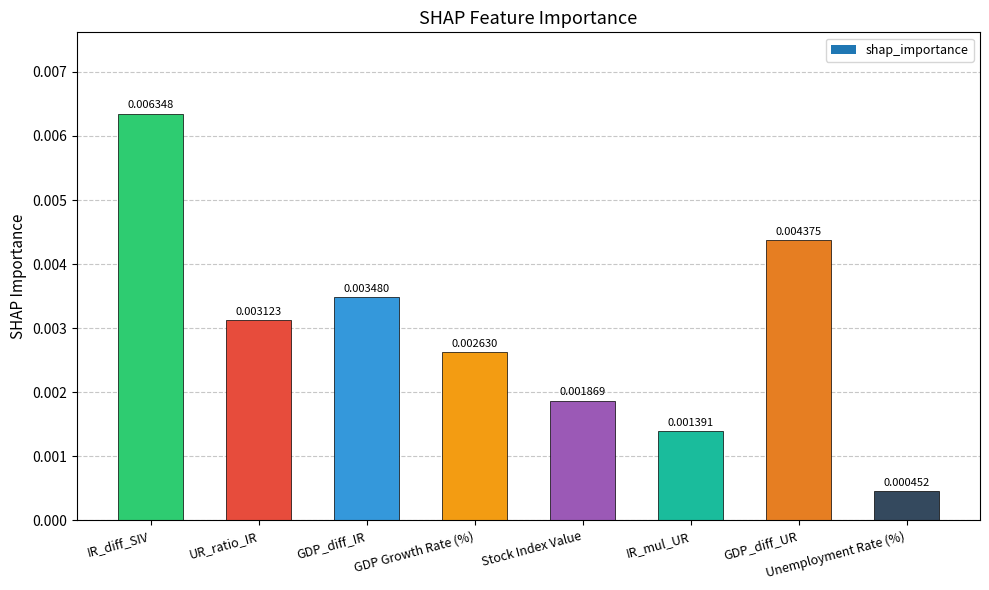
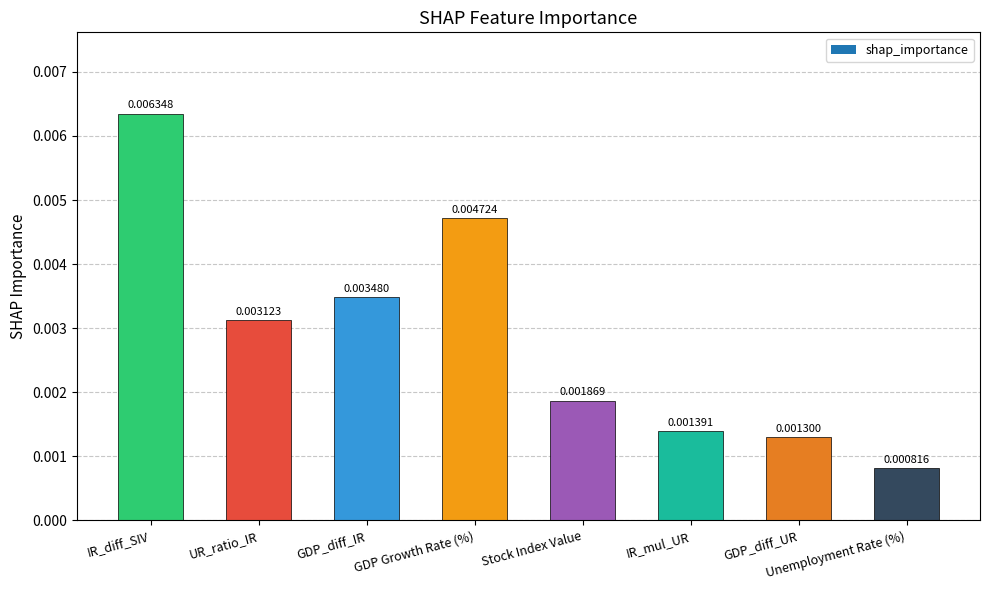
  {
    "IR_diff_SIV": 0.006348,
    "UR_ratio_IR": 0.003123,
    "GDP_diff_IR": 0.003480,
-   "GDP Growth Rate (%)": 0.002630,
+   "GDP Growth Rate (%)": 0.004724,
    "Stock Index Value": 0.001869,
    "IR_mul_UR": 0.001391,
-   "GDP_diff_UR": 0.004375,
-   "Unemployment Rate (%)": 0.000452
+   "GDP_diff_UR": 0.001300,
+   "Unemployment Rate (%)": 0.000816
  }
